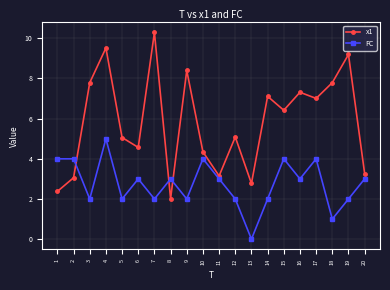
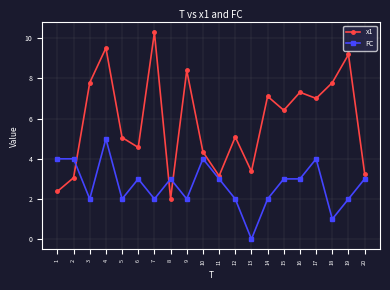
  {
    "x1": {
      "1": 2.4,
      "2": 3.1,
      "3": 7.8,
      "4": 9.5,
      "5": 5.1,
      "6": 4.6,
      "7": 10.3,
      "8": 2.0,
      "9": 8.4,
      "10": 4.3,
      "11": 3.1,
      "12": 5.1,
-     "13": 2.8,
+     "13": 3.4,
      "14": 7.1,
      "15": 6.4,
      "16": 7.3,
      "17": 7.0,
      "18": 7.8,
      "19": 9.2,
      "20": 3.3
    },
    "FC": {
      "1": 4,
      "2": 4,
      "3": 2,
      "4": 5,
      "5": 2,
      "6": 3,
      "7": 2,
      "8": 3,
      "9": 2,
      "10": 4,
      "11": 3,
      "12": 2,
      "13": 0,
      "14": 2,
-     "15": 4,
+     "15": 3,
      "16": 3,
      "17": 4,
      "18": 1,
      "19": 2,
      "20": 3
    }
  }
